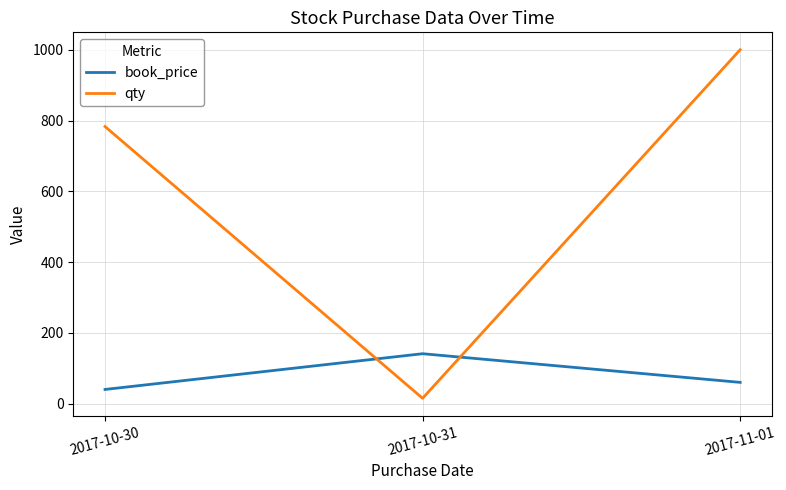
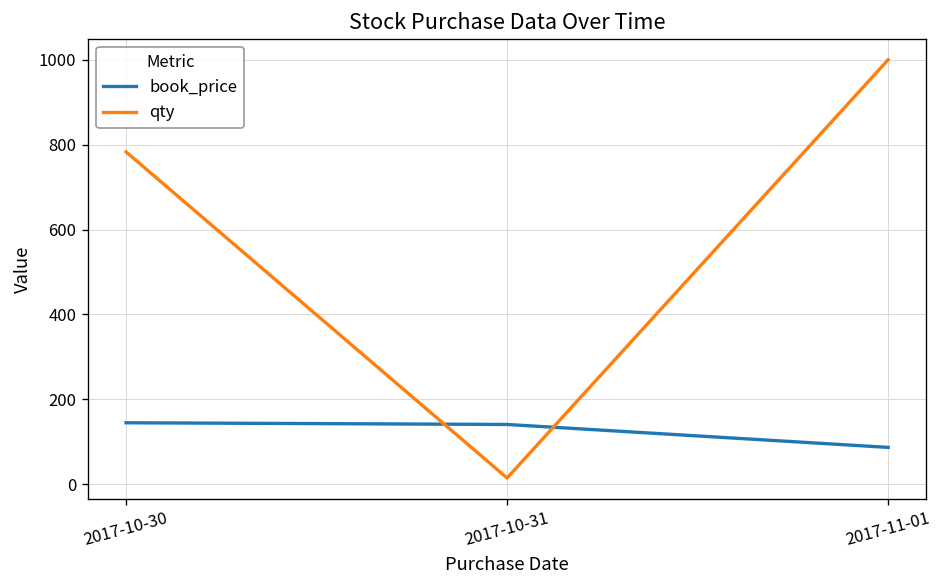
  {
    "book_price": {
-     "2017-10-30": 40,
+     "2017-10-30": 150,
      "2017-10-31": 140,
-     "2017-11-01": 60
+     "2017-11-01": 90
    },
    "qty": {
      "2017-10-30": 780,
      "2017-10-31": 20,
      "2017-11-01": 1000
    }
  }
